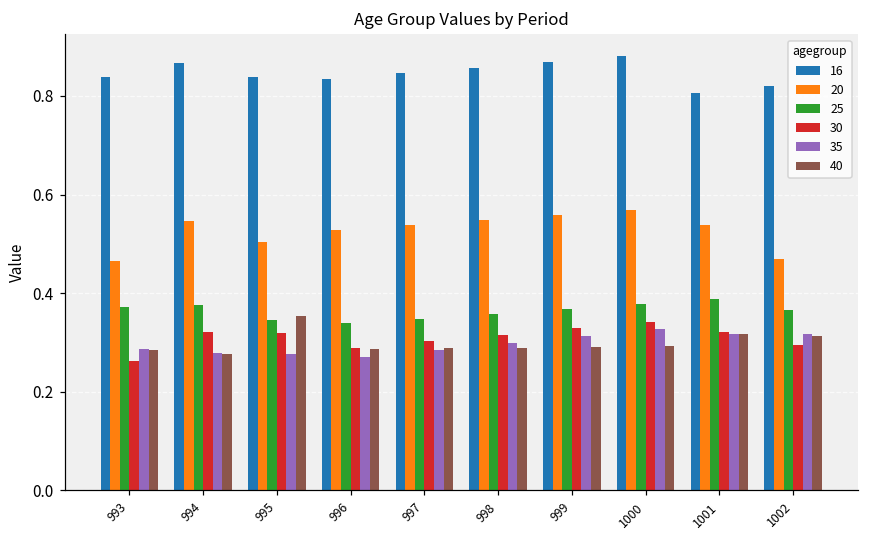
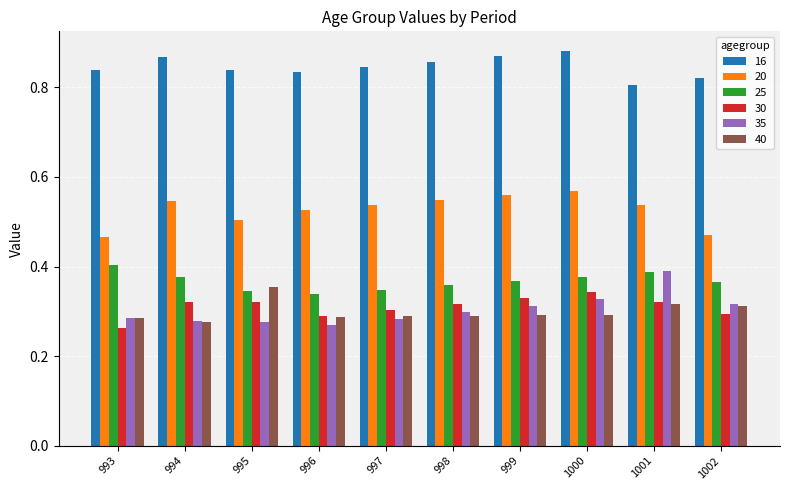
  {
    "16": {
      "993": 0.84,
      "994": 0.87,
      "995": 0.84,
      "996": 0.83,
      "997": 0.85,
      "998": 0.86,
      "999": 0.87,
      "1000": 0.88,
      "1001": 0.81,
      "1002": 0.82
    },
    "20": {
      "993": 0.46,
      "994": 0.55,
      "995": 0.50,
      "996": 0.53,
      "997": 0.54,
      "998": 0.55,
      "999": 0.56,
      "1000": 0.57,
      "1001": 0.54,
      "1002": 0.47
    },
    "25": {
-     "993": 0.37,
+     "993": 0.40,
      "994": 0.38,
      "995": 0.34,
      "996": 0.34,
      "997": 0.35,
      "998": 0.36,
      "999": 0.37,
      "1000": 0.38,
      "1001": 0.39,
      "1002": 0.37
    },
    "30": {
      "993": 0.26,
      "994": 0.32,
      "995": 0.32,
      "996": 0.29,
      "997": 0.30,
      "998": 0.32,
      "999": 0.33,
      "1000": 0.34,
      "1001": 0.32,
      "1002": 0.29
    },
    "35": {
      "993": 0.29,
      "994": 0.28,
      "995": 0.28,
      "996": 0.27,
      "997": 0.28,
      "998": 0.30,
      "999": 0.31,
      "1000": 0.33,
-     "1001": 0.32,
+     "1001": 0.39,
      "1002": 0.32
    },
    "40": {
      "993": 0.29,
      "994": 0.28,
      "995": 0.35,
      "996": 0.29,
      "997": 0.29,
      "998": 0.29,
      "999": 0.29,
      "1000": 0.29,
      "1001": 0.32,
      "1002": 0.31
    }
  }
